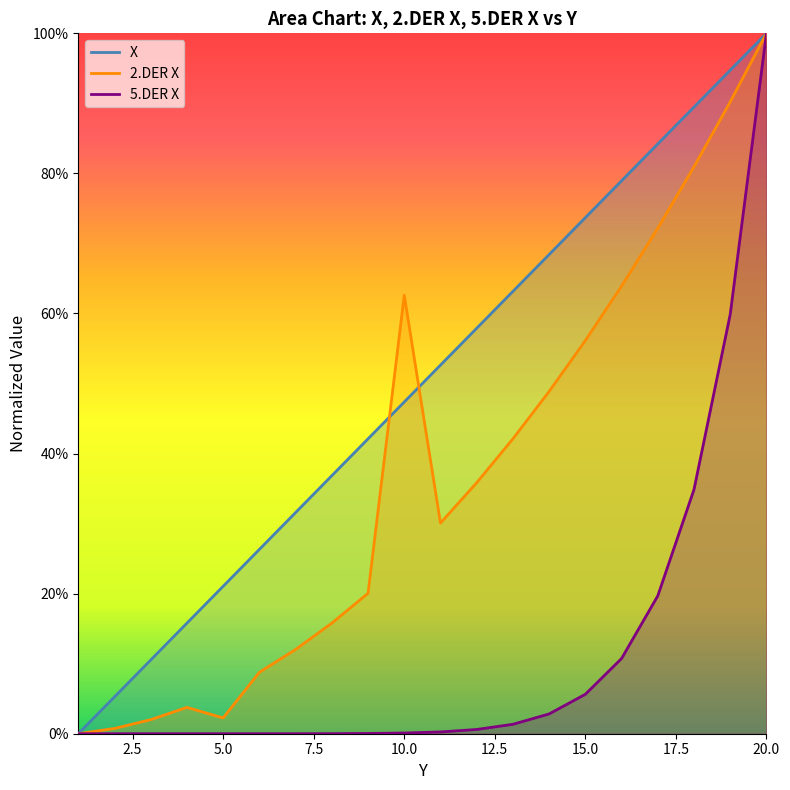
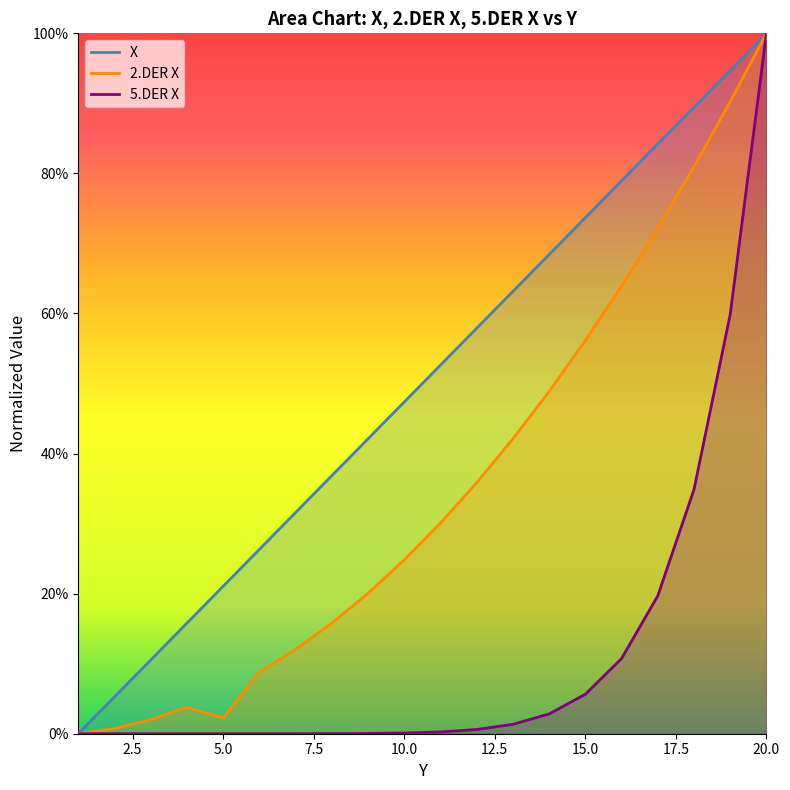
  {
    "2.DER X": {
      "5.0": "2%",
-     "10.0": "63%",
+     "10.0": "25%",
      "15.0": "56%"
    }
  }
